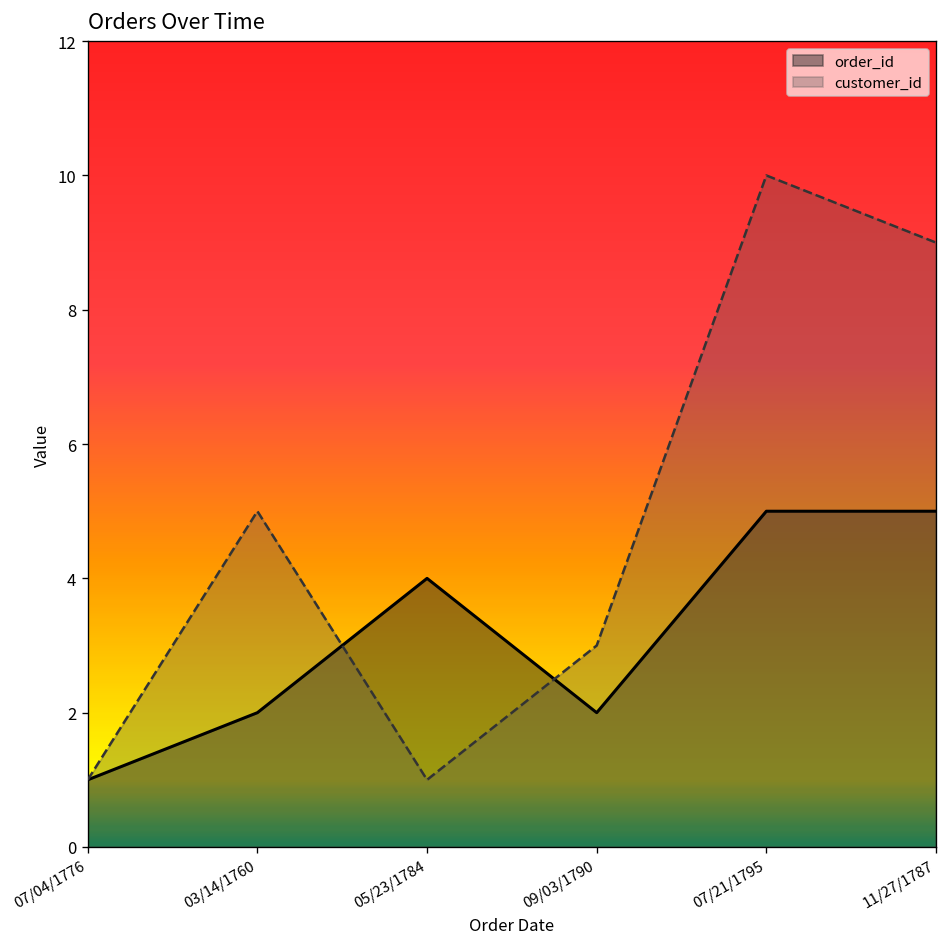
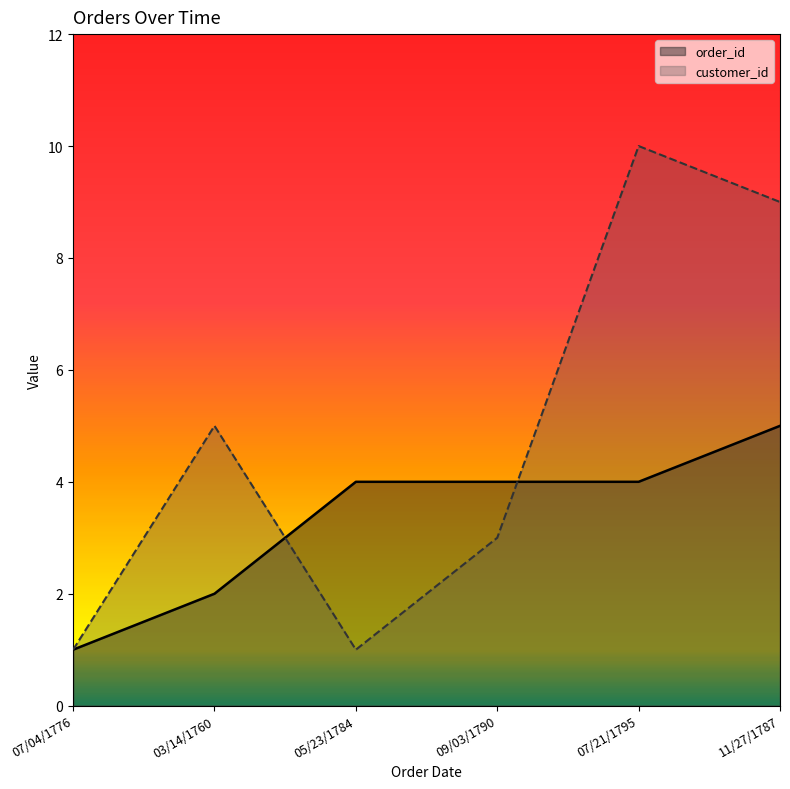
  {
    "order_id": {
      "03/14/1760": 2,
      "05/23/1784": 4,
-     "09/03/1790": 2,
-     "07/21/1795": 5,
+     "09/03/1790": 4,
+     "07/21/1795": 4,
      "11/27/1787": 5
    },
    "customer_id": {
      "03/14/1760": 5,
      "05/23/1784": 1,
      "09/03/1790": 3,
      "07/21/1795": 10,
      "11/27/1787": 9
    }
  }
